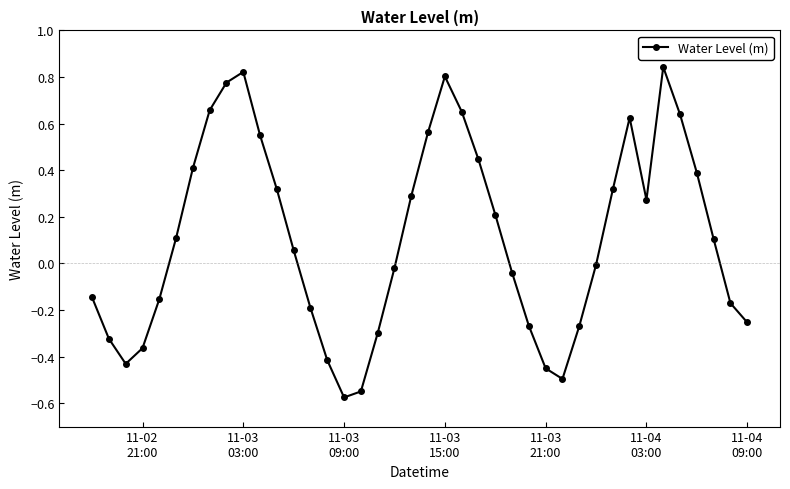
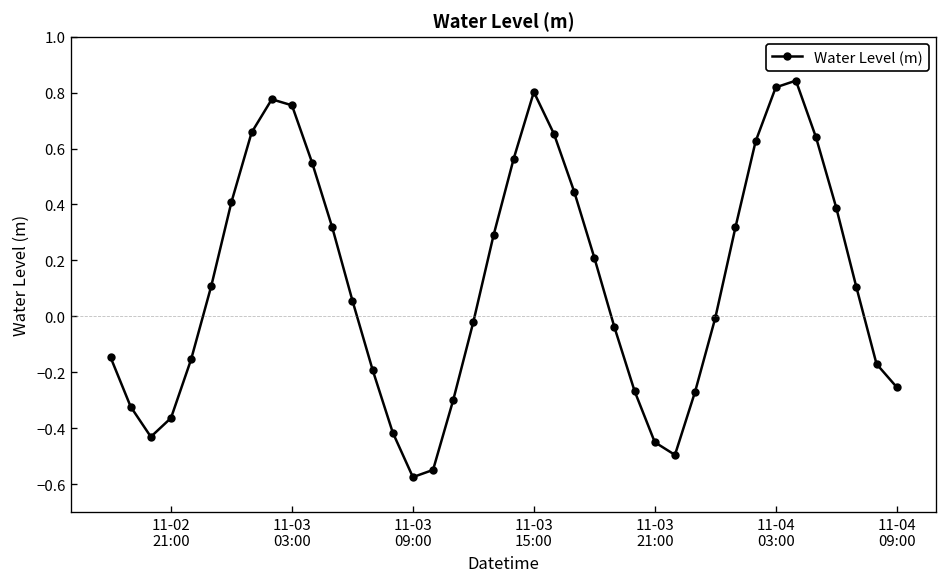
  {
    "11-02 21:00": -0.36,
-   "11-03 03:00": 0.82,
+   "11-03 03:00": 0.75,
    "11-03 09:00": -0.57,
    "11-03 15:00": 0.80,
    "11-03 21:00": -0.45,
-   "11-04 03:00": 0.27,
+   "11-04 03:00": 0.82,
    "11-04 09:00": -0.25
  }
